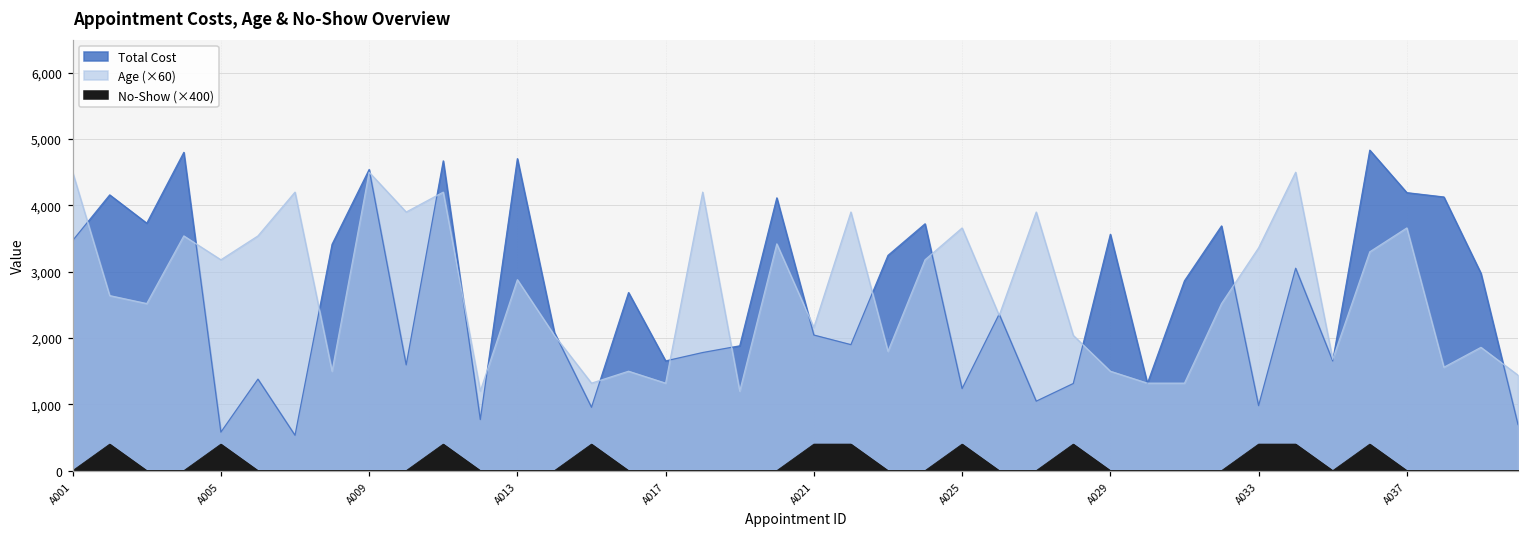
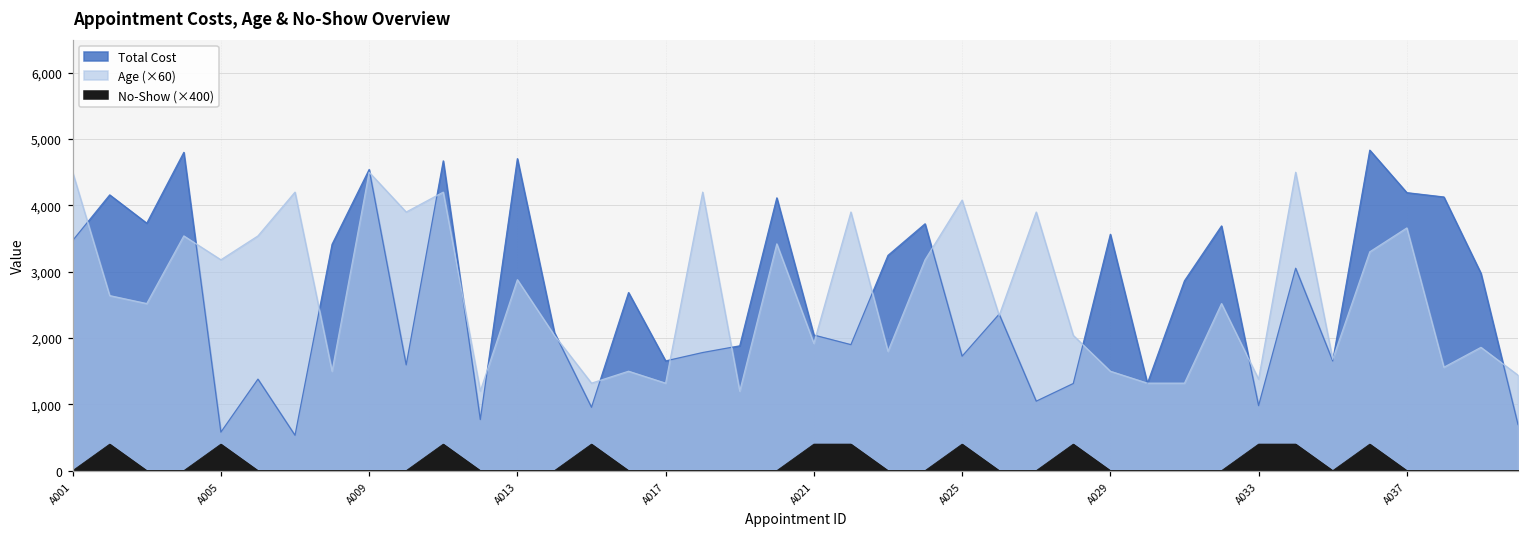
  {
    "Total Cost": {
      "A001": "3,500",
      "A005": "600",
      "A013": "4,700",
      "A017": "1,700",
      "A021": "2,000",
-     "A025": "1,200",
+     "A025": "1,700",
      "A029": "3,600",
      "A033": "1,000",
      "A037": "4,200"
    },
    "Age (×60)": {
      "A001": "4,500",
      "A005": "3,200",
      "A013": "2,900",
      "A017": "1,300",
-     "A021": "2,200",
-     "A025": "3,700",
+     "A021": "1,900",
+     "A025": "4,100",
      "A029": "1,500",
-     "A033": "3,400",
+     "A033": "1,400",
      "A037": "3,700"
    },
    "No-Show (×400)": {
      "A001": "0",
      "A005": "400",
      "A009": "0",
      "A013": "0",
      "A017": "0",
      "A021": "400",
      "A025": "400",
      "A029": "0",
      "A033": "400",
      "A037": "0"
    }
  }
